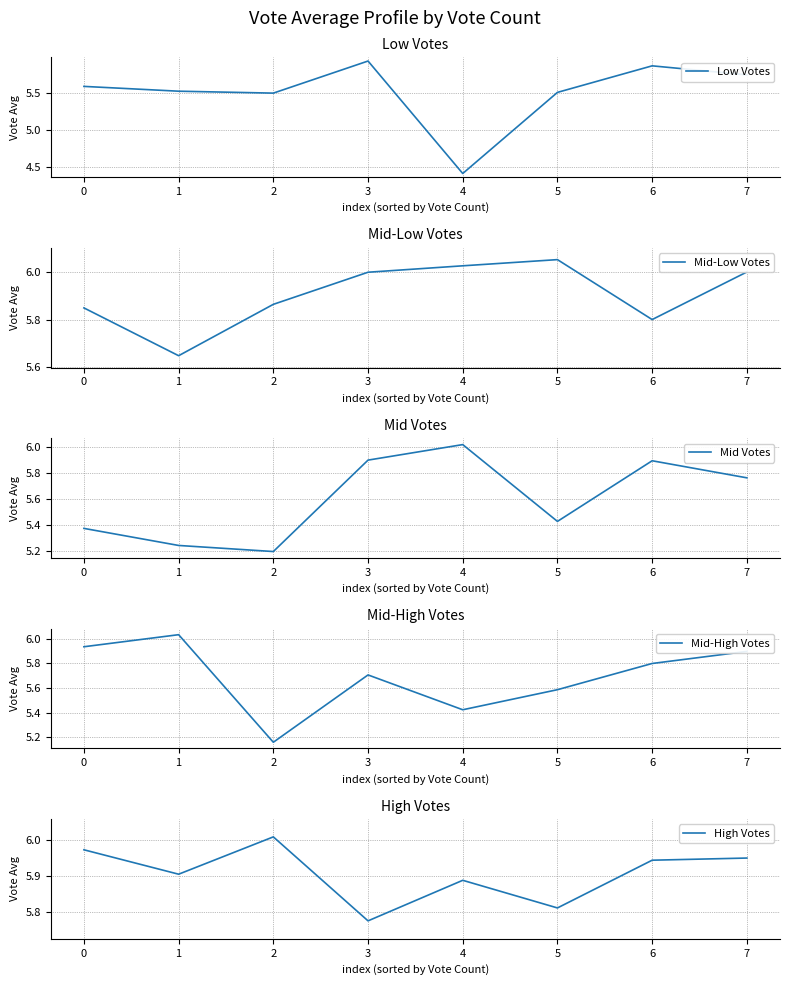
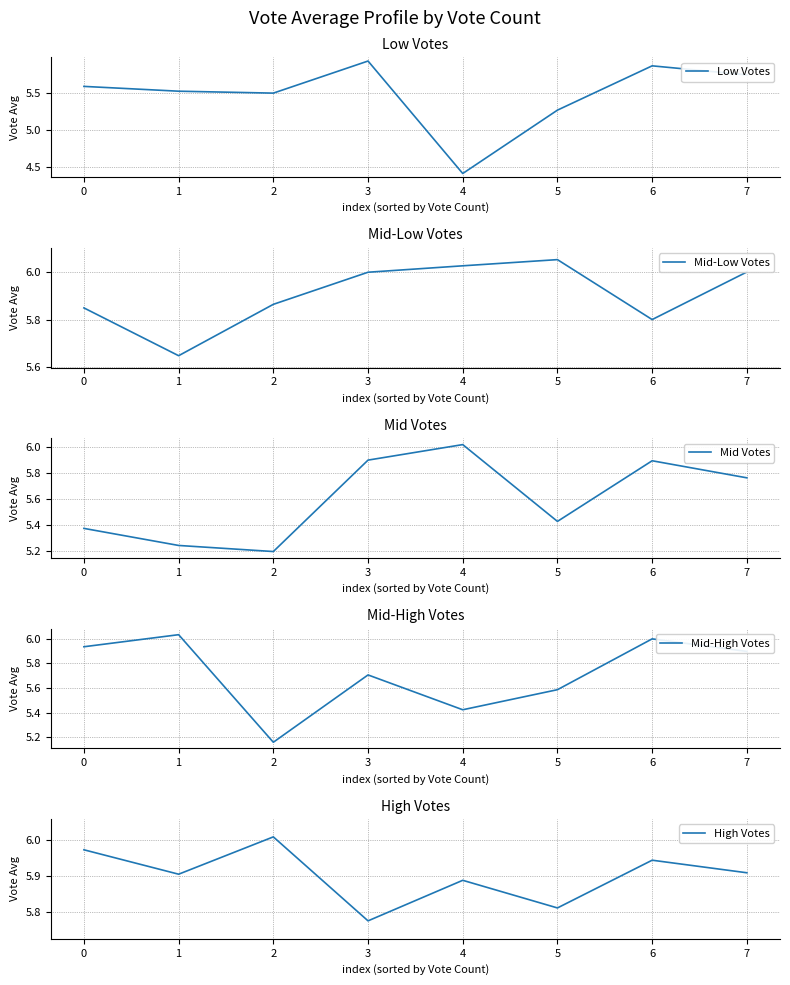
  {
    "Low Votes": {
      "0": 5.6,
      "1": 5.5,
      "2": 5.5,
      "3": 5.9,
      "4": 4.4,
-     "5": 5.5,
+     "5": 5.3,
      "6": 5.9
    },
    "Mid-Low Votes": {
      "0": 5.85,
      "1": 5.65,
      "2": 5.86,
      "3": 6.00,
      "4": 6.03,
      "5": 6.05,
      "6": 5.80
    },
    "Mid Votes": {
      "0": 5.37,
      "1": 5.24,
      "2": 5.19,
      "3": 5.90,
      "4": 6.02,
      "5": 5.43,
      "6": 5.89,
      "7": 5.76
    },
    "Mid-High Votes": {
      "0": 5.94,
      "1": 6.03,
      "2": 5.16,
      "3": 5.7,
      "4": 5.42,
      "5": 5.6,
-     "6": 5.8
+     "6": 6.0
    },
    "High Votes": {
      "0": 5.97,
      "1": 5.90,
      "2": 6.01,
      "3": 5.77,
      "4": 5.89,
      "5": 5.81,
      "6": 5.94,
-     "7": 5.95
+     "7": 5.91
    }
  }
